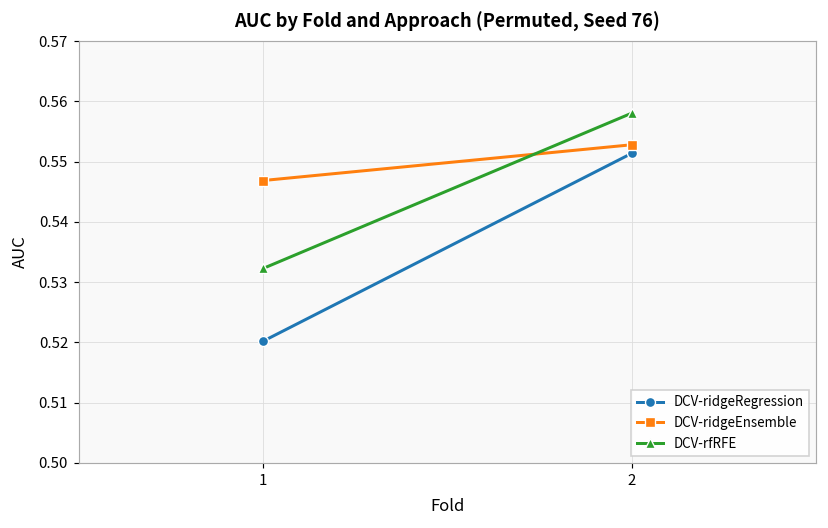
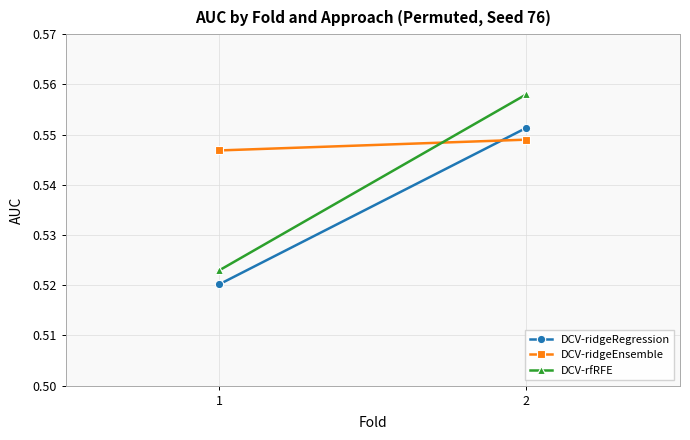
  {
    "DCV-ridgeRegression": {
      "1": 0.520,
      "2": 0.551
    },
    "DCV-ridgeEnsemble": {
      "1": 0.547,
-     "2": 0.553
+     "2": 0.549
    },
    "DCV-rfRFE": {
-     "1": 0.532,
+     "1": 0.523,
      "2": 0.558
    }
  }
